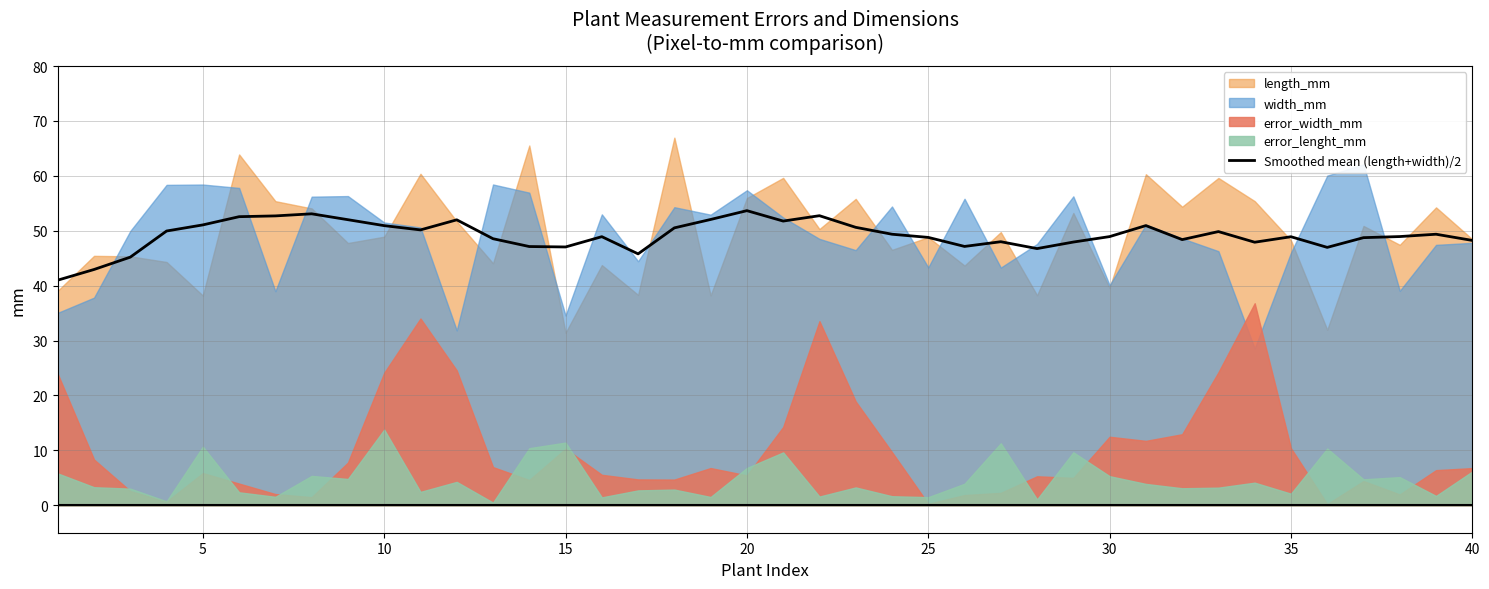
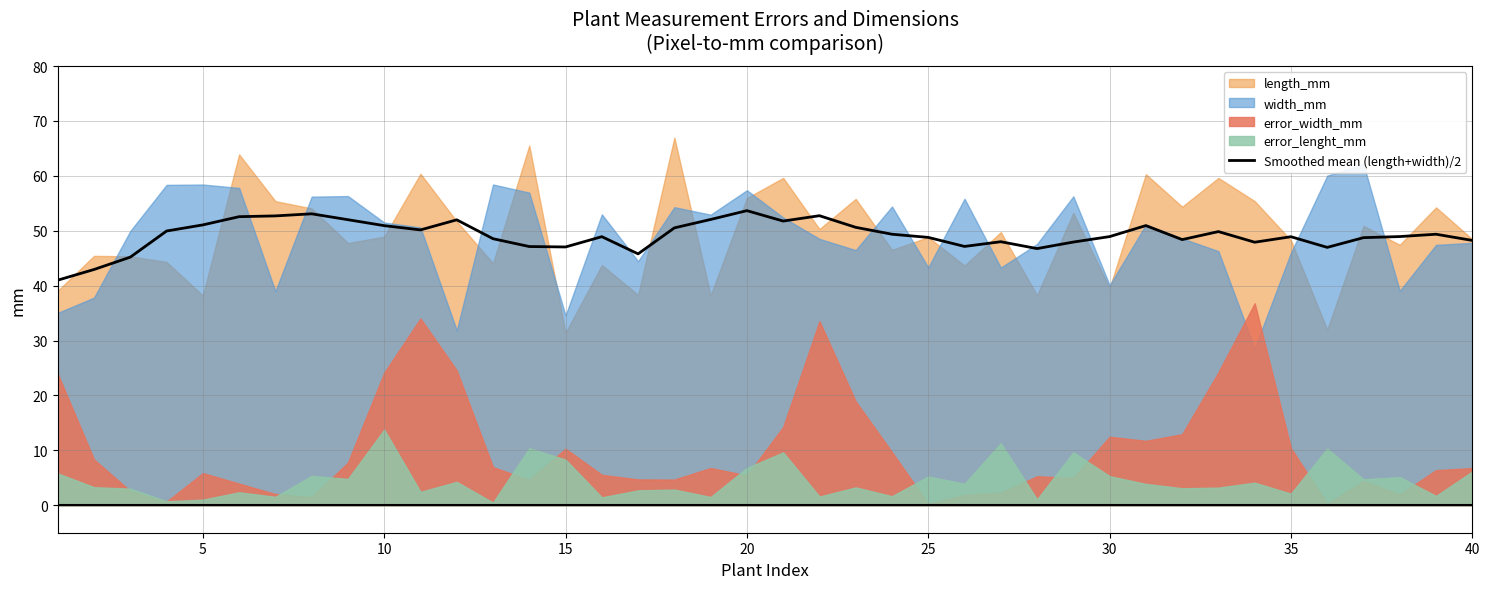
  {
    "Smoothed mean (length+width)/2": {
      "5": 51,
      "10": 51,
      "15": 47,
      "20": 54,
      "30": 49,
      "35": 49
    },
    "width_mm": {
      "5": 58,
      "10": 52,
      "15": 35,
      "20": 57,
      "25": 43,
      "30": 40,
      "35": 46
    },
    "error_lenght_mm": {
-     "5": 11,
+     "5": 1,
      "10": 14,
-     "15": 11,
+     "15": 8,
      "20": 7,
-     "25": 1,
+     "25": 5,
      "30": 5,
      "35": 2,
      "40": 6
    }
  }
